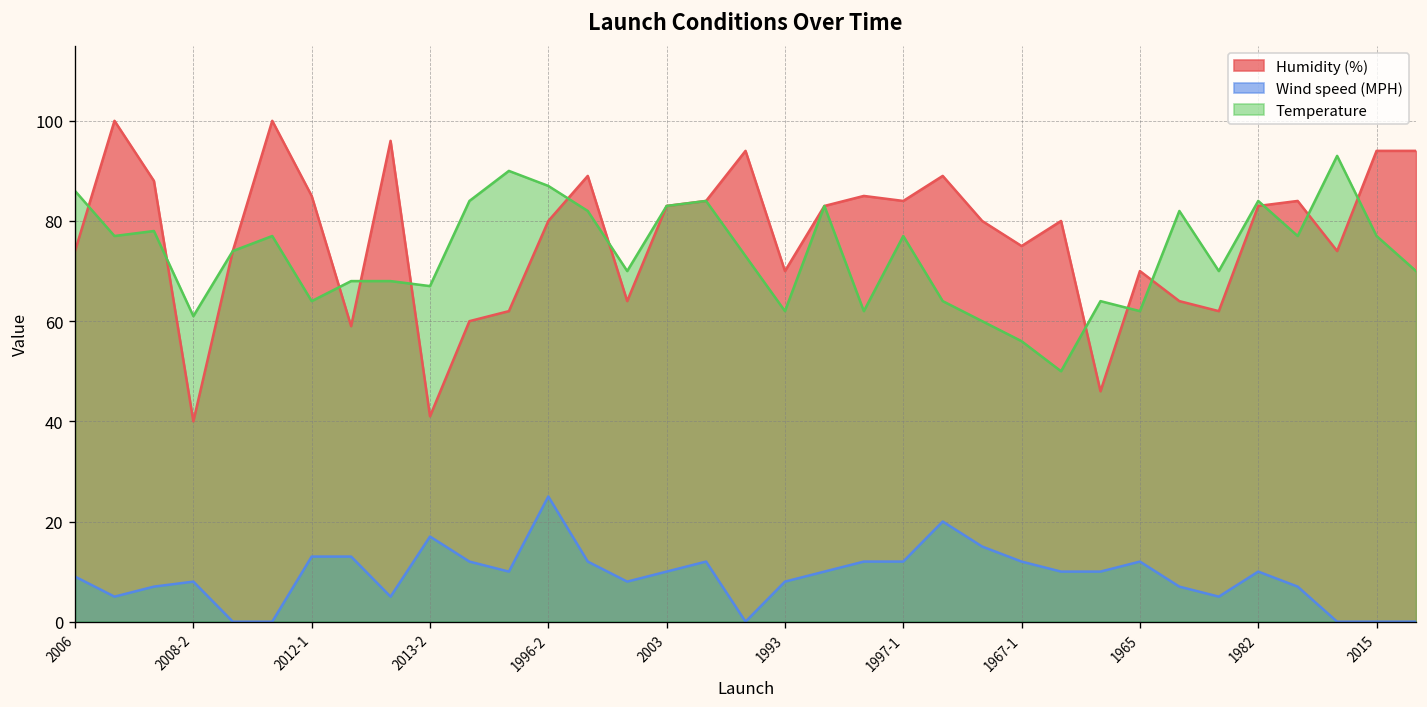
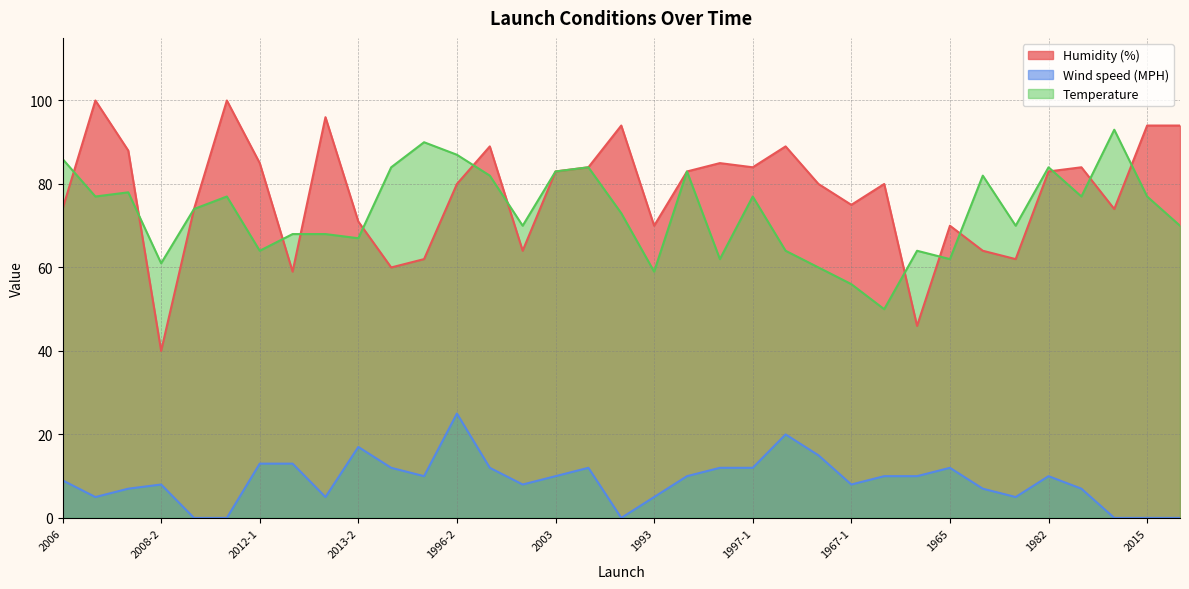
  {
    "Humidity (%)": {
      "2006": 74,
      "2008-2": 40,
      "2012-1": 85,
-     "2013-2": 41,
+     "2013-2": 71,
      "1996-2": 80,
      "1993": 70,
      "1997-1": 84,
      "1967-1": 75,
      "1965": 70,
      "1982": 83,
      "2015": 94
    },
    "Wind speed (MPH)": {
      "2006": 9,
      "2008-2": 8,
      "2012-1": 13,
      "2013-2": 17,
      "1996-2": 25,
      "2003": 10,
-     "1993": 8,
+     "1993": 5,
      "1997-1": 12,
-     "1967-1": 12,
+     "1967-1": 8,
      "1965": 12,
      "1982": 10,
      "2015": 0
    },
    "Temperature": {
      "2006": 86,
      "2008-2": 61,
      "2012-1": 64,
      "2013-2": 67,
      "1996-2": 87,
-     "1993": 62,
+     "1993": 59,
      "1997-1": 77,
      "1967-1": 56,
      "1965": 62,
      "1982": 84,
      "2015": 77
    }
  }
